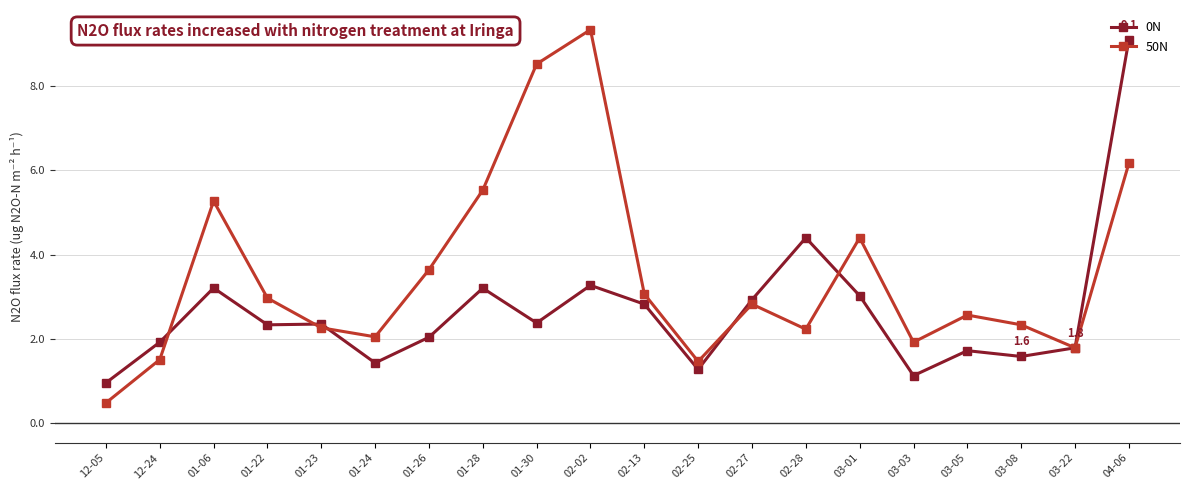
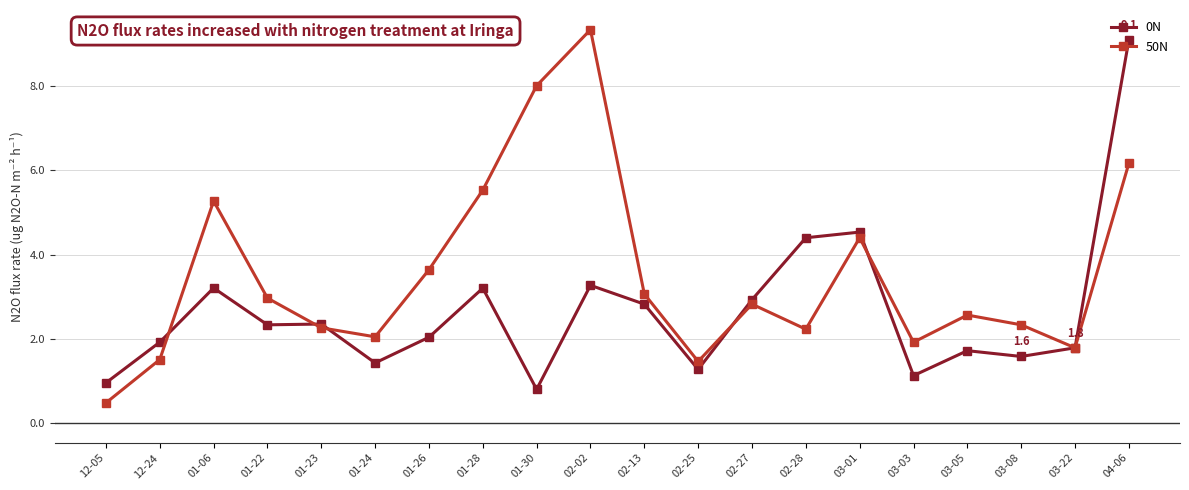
  {
    "0N": {
      "12-05": 1.0,
      "12-24": 1.9,
      "01-06": 3.2,
      "01-22": 2.3,
      "01-23": 2.4,
      "01-24": 1.4,
      "01-26": 2.0,
      "01-28": 3.2,
-     "01-30": 2.4,
+     "01-30": 0.8,
      "02-02": 3.3,
      "02-13": 2.8,
      "02-25": 1.3,
      "02-27": 2.9,
      "02-28": 4.4,
-     "03-01": 3.0,
+     "03-01": 4.5,
      "03-03": 1.1,
      "03-05": 1.7
    },
    "50N": {
      "12-05": 0.5,
      "12-24": 1.5,
      "01-06": 5.3,
      "01-22": 3.0,
      "01-23": 2.3,
      "01-24": 2.0,
      "01-26": 3.6,
      "01-28": 5.5,
-     "01-30": 8.5,
+     "01-30": 8.0,
      "02-02": 9.3,
      "02-13": 3.1,
      "02-25": 1.5,
      "02-27": 2.8,
      "02-28": 2.2,
      "03-01": 4.4,
      "03-03": 1.9,
      "03-05": 2.6,
      "03-08": 2.3,
      "04-06": 6.2
    }
  }
